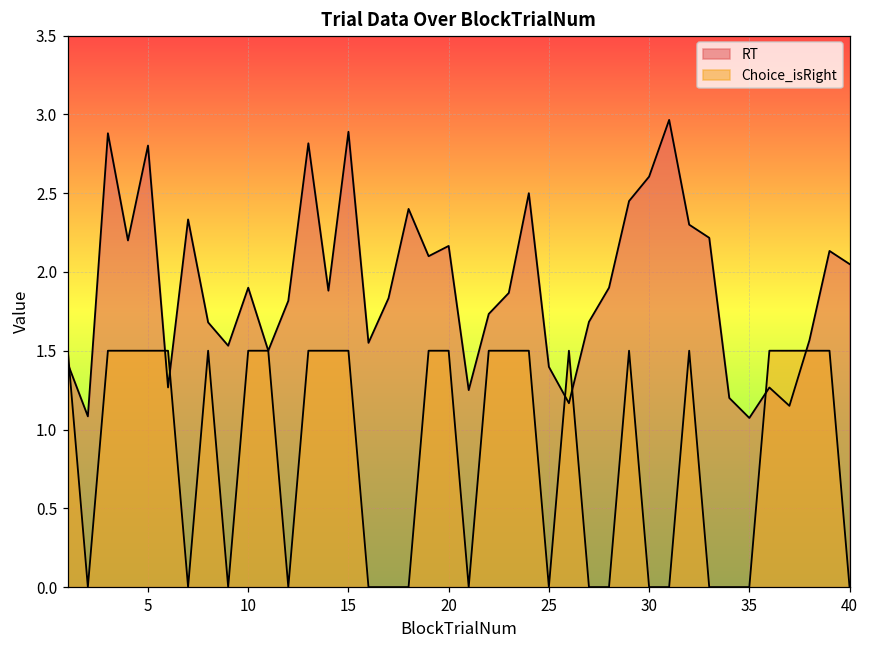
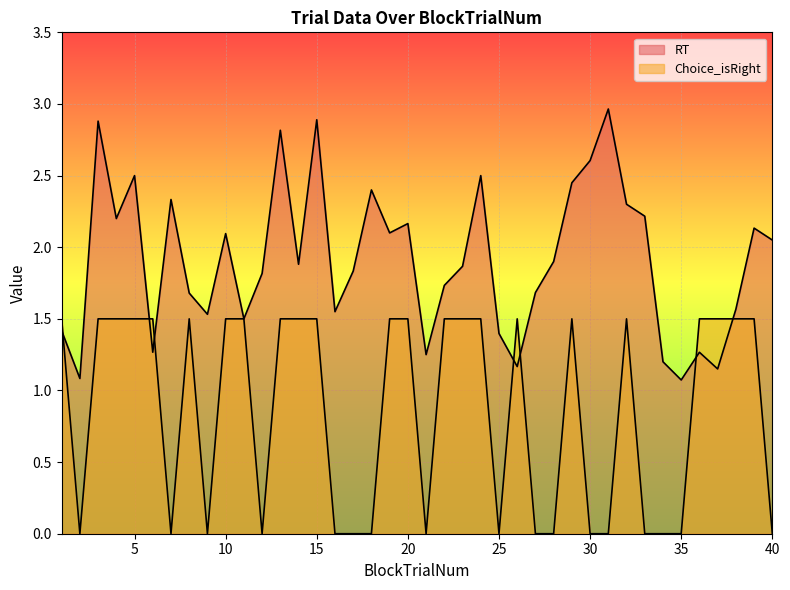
  {
    "RT": {
-     "5": 2.80,
-     "10": 1.90,
+     "5": 2.50,
+     "10": 2.10,
      "15": 2.89,
      "20": 2.17,
      "25": 1.40,
      "30": 2.60,
      "35": 1.07,
      "40": 2.05
    },
    "Choice_isRight": {
      "5": 1.50,
      "10": 1.50,
      "15": 1.50,
      "20": 1.50,
      "25": 0.00,
      "30": 0.00,
      "35": 0.00,
      "40": 0.00
    }
  }
